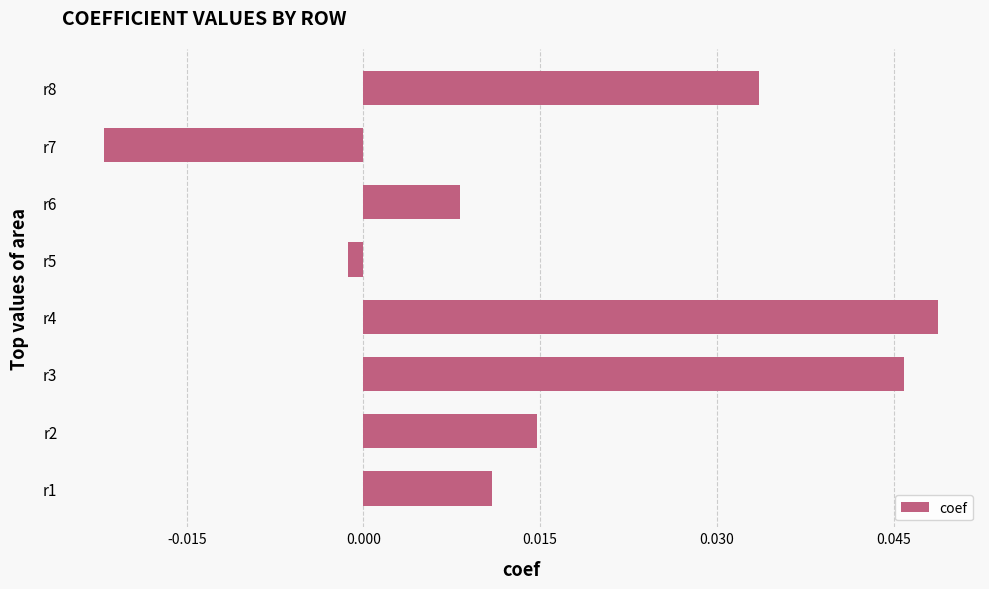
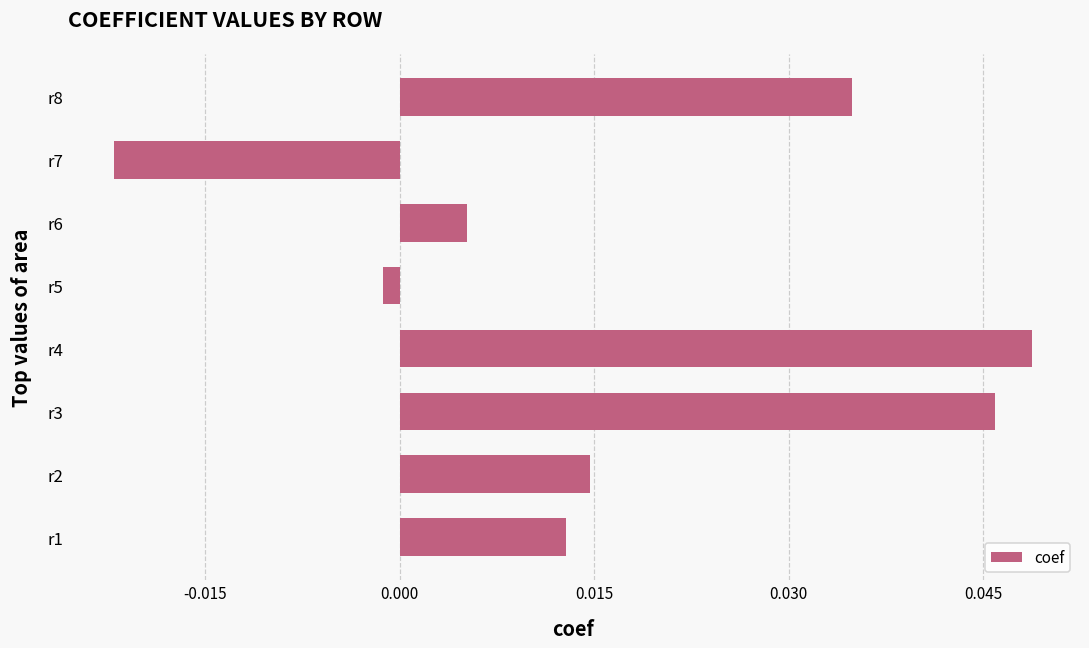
  {
-   "r8": 0.0336,
+   "r8": 0.0349,
    "r7": -0.0220,
-   "r6": 0.0082,
+   "r6": 0.0052,
    "r5": -0.0013,
    "r4": 0.0488,
    "r3": 0.0459,
    "r2": 0.0147,
-   "r1": 0.0109
+   "r1": 0.0129
  }
